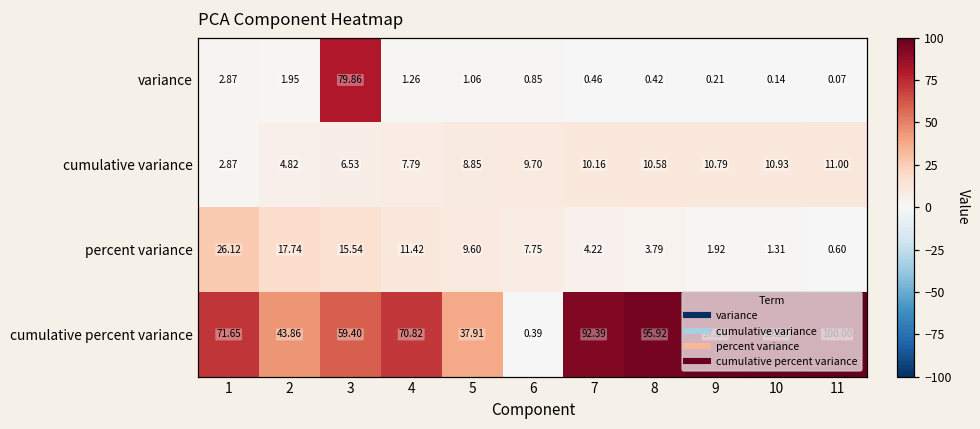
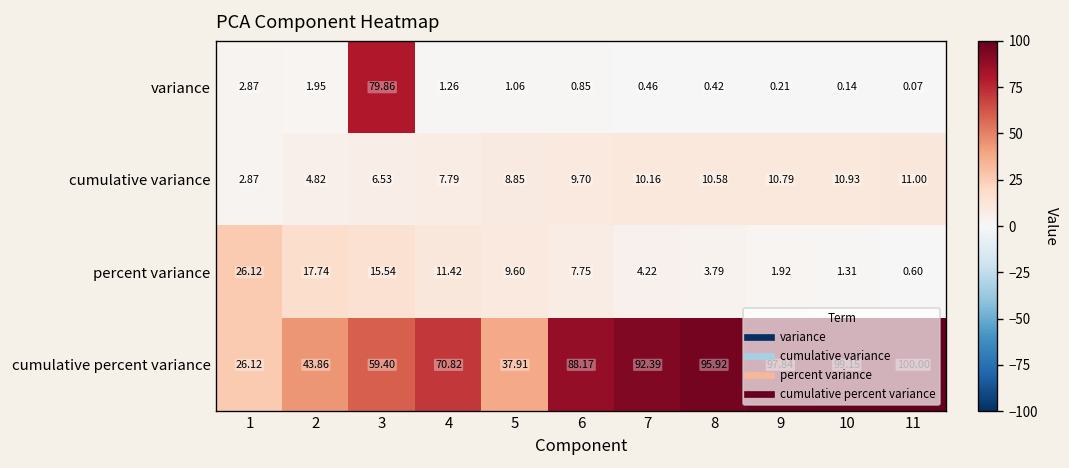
  {
    "cumulative percent variance": {
-     "1": 71.65,
-     "6": 0.39
+     "1": 26.12,
+     "6": 88.17
    }
  }
